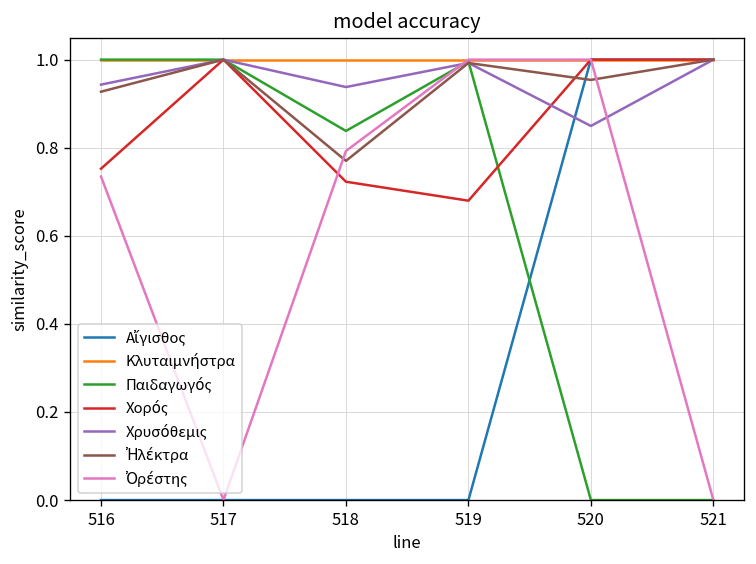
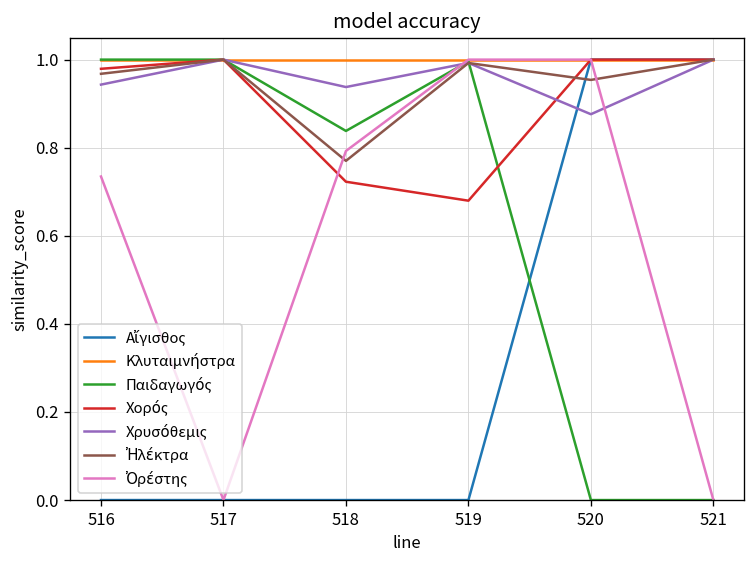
  {
    "Αἴγισθος": {
      "516": 0.00,
      "518": 0.00,
      "519": 0.00
    },
    "Κλυταιμνήστρα": {
      "518": 1.00
    },
    "Παιδαγωγός": {
      "518": 0.84,
      "520": 0.00
    },
    "Χορός": {
-     "516": 0.75,
+     "516": 0.98,
      "518": 0.72,
      "519": 0.68
    },
    "Χρυσόθεμις": {
      "516": 0.94,
      "518": 0.94,
-     "520": 0.85
+     "520": 0.88
    },
    "Ἠλέκτρα": {
-     "516": 0.93,
+     "516": 0.97,
      "518": 0.77,
      "520": 0.95
    },
    "Ὀρέστης": {
      "516": 0.73,
      "518": 0.79
    }
  }
